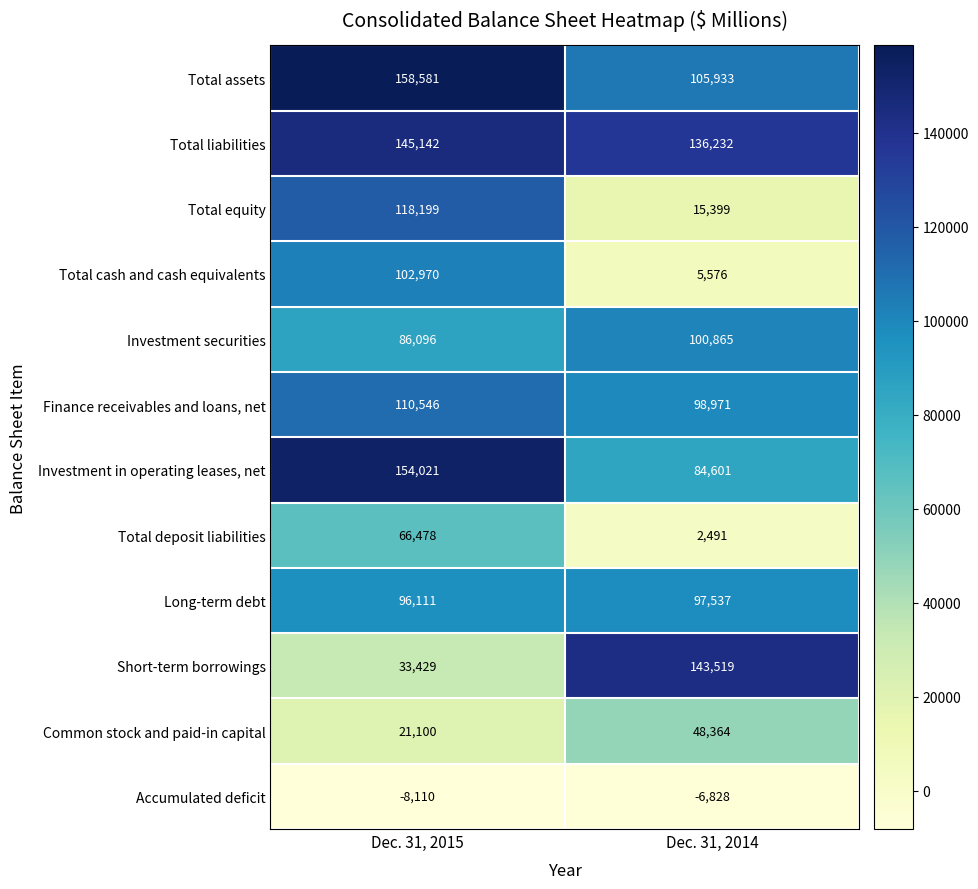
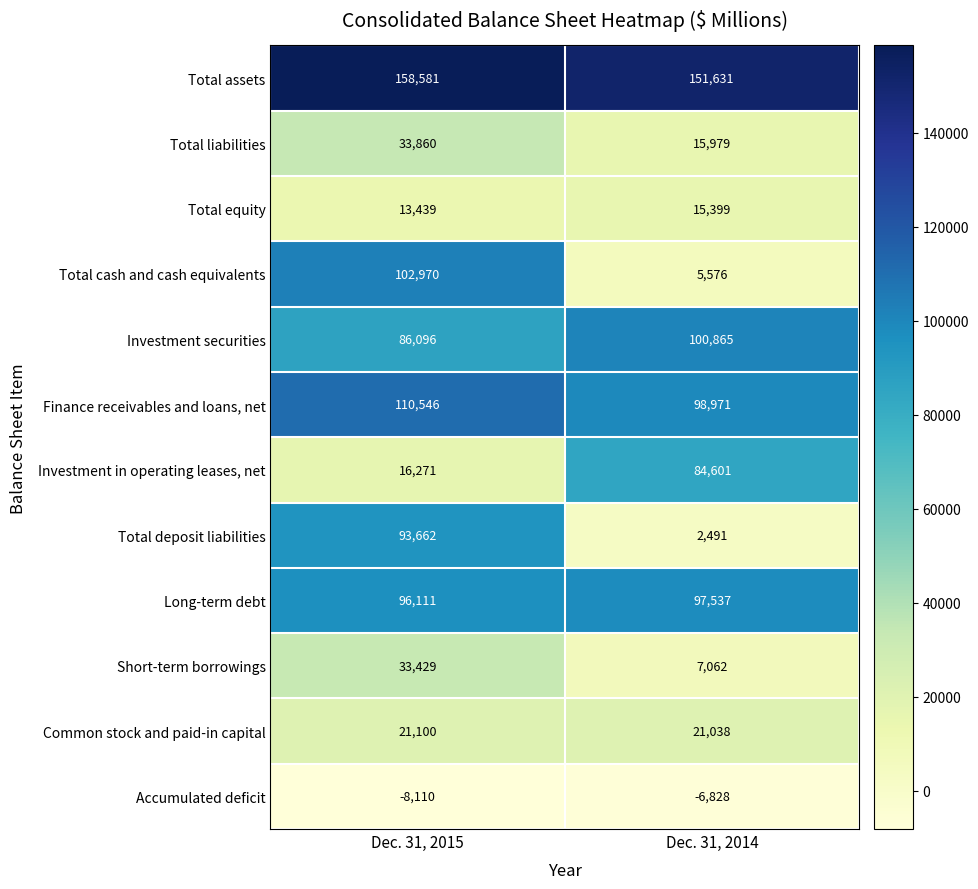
  {
    "Total assets": {
      "Dec. 31, 2015": "158,581",
-     "Dec. 31, 2014": "105,933"
+     "Dec. 31, 2014": "151,631"
    },
    "Total liabilities": {
-     "Dec. 31, 2015": "145,142",
-     "Dec. 31, 2014": "136,232"
+     "Dec. 31, 2015": "33,860",
+     "Dec. 31, 2014": "15,979"
    },
    "Total equity": {
-     "Dec. 31, 2015": "118,199",
+     "Dec. 31, 2015": "13,439",
      "Dec. 31, 2014": "15,399"
    },
    "Total cash and cash equivalents": {
      "Dec. 31, 2015": "102,970",
      "Dec. 31, 2014": "5,576"
    },
    "Investment securities": {
      "Dec. 31, 2015": "86,096",
      "Dec. 31, 2014": "100,865"
    },
    "Finance receivables and loans, net": {
      "Dec. 31, 2015": "110,546",
      "Dec. 31, 2014": "98,971"
    },
    "Investment in operating leases, net": {
-     "Dec. 31, 2015": "154,021",
+     "Dec. 31, 2015": "16,271",
      "Dec. 31, 2014": "84,601"
    },
    "Total deposit liabilities": {
-     "Dec. 31, 2015": "66,478",
+     "Dec. 31, 2015": "93,662",
      "Dec. 31, 2014": "2,491"
    },
    "Long-term debt": {
      "Dec. 31, 2015": "96,111",
      "Dec. 31, 2014": "97,537"
    },
    "Short-term borrowings": {
      "Dec. 31, 2015": "33,429",
-     "Dec. 31, 2014": "143,519"
+     "Dec. 31, 2014": "7,062"
    },
    "Common stock and paid-in capital": {
      "Dec. 31, 2015": "21,100",
-     "Dec. 31, 2014": "48,364"
+     "Dec. 31, 2014": "21,038"
    },
    "Accumulated deficit": {
      "Dec. 31, 2015": "-8,110",
      "Dec. 31, 2014": "-6,828"
    }
  }
